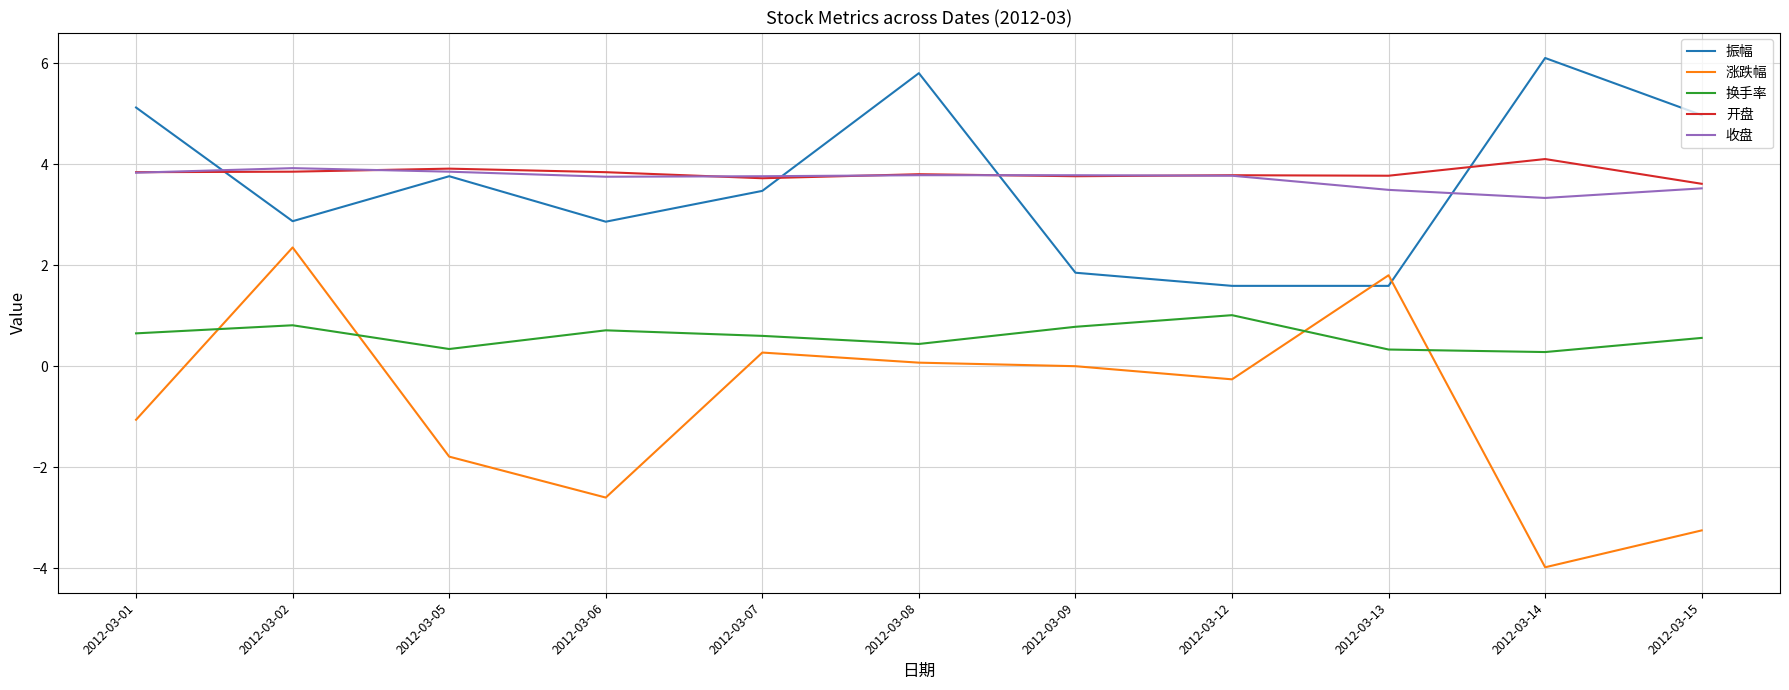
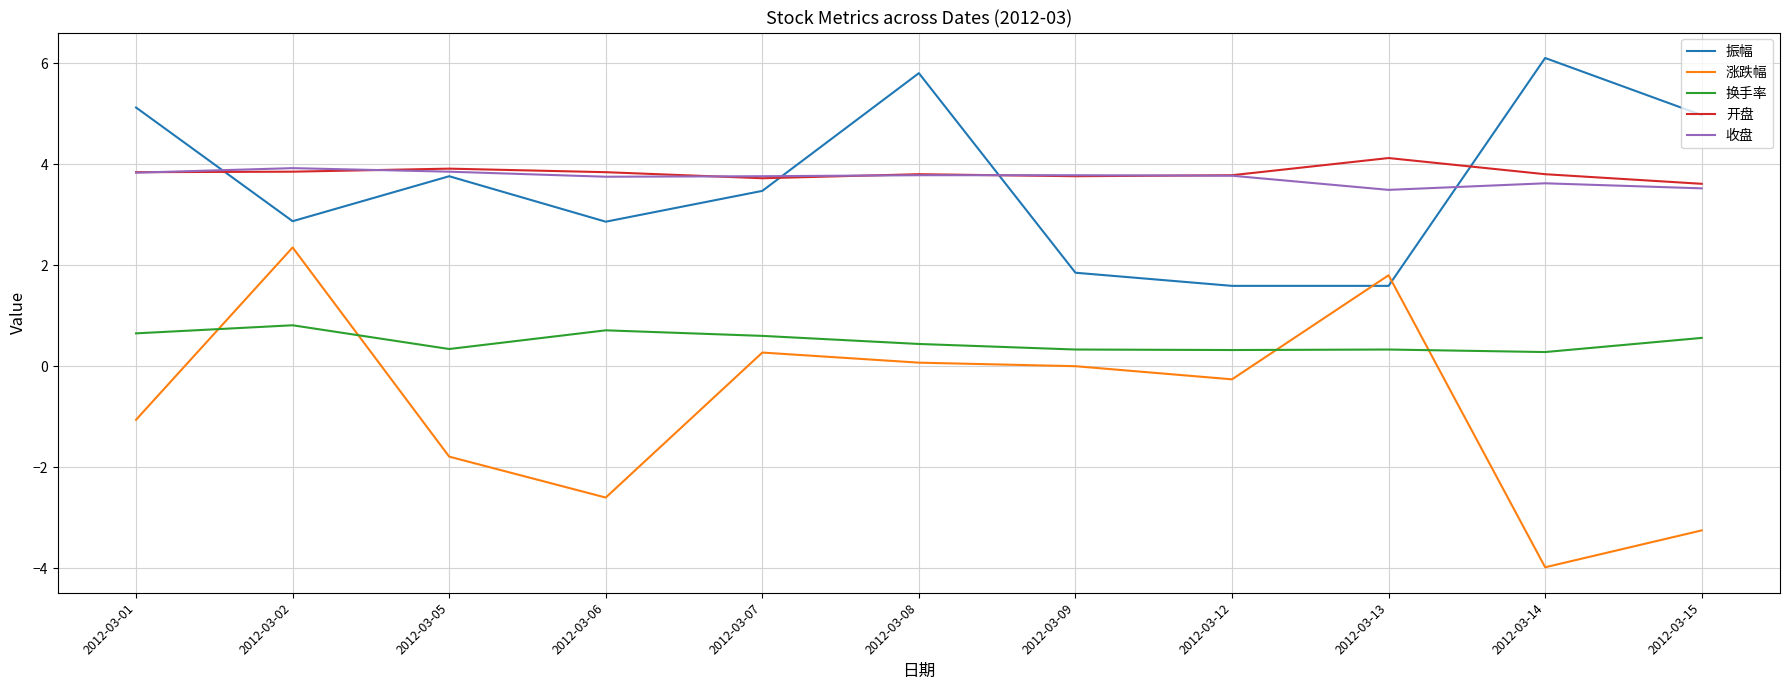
  {
    "振幅": {
      "2012-03-01": 5.1,
      "2012-03-02": 2.9,
      "2012-03-05": 3.8,
      "2012-03-06": 2.9,
      "2012-03-07": 3.5,
      "2012-03-08": 5.8,
      "2012-03-09": 1.9,
      "2012-03-12": 1.6,
      "2012-03-13": 1.6,
      "2012-03-14": 6.1
    },
    "涨跌幅": {
      "2012-03-01": -1.1,
      "2012-03-02": 2.4,
      "2012-03-05": -1.8,
      "2012-03-06": -2.6,
      "2012-03-07": 0.3,
      "2012-03-08": 0.1,
      "2012-03-09": 0.0,
      "2012-03-12": -0.3,
      "2012-03-13": 1.8,
      "2012-03-14": -4.0,
      "2012-03-15": -3.3
    },
    "换手率": {
      "2012-03-01": 0.7,
      "2012-03-02": 0.8,
      "2012-03-05": 0.3,
      "2012-03-06": 0.7,
      "2012-03-07": 0.6,
      "2012-03-08": 0.4,
-     "2012-03-09": 0.8,
-     "2012-03-12": 1.0,
+     "2012-03-09": 0.3,
+     "2012-03-12": 0.3,
      "2012-03-13": 0.3,
      "2012-03-14": 0.3,
      "2012-03-15": 0.6
    },
    "开盘": {
      "2012-03-02": 3.9,
      "2012-03-05": 3.9,
      "2012-03-06": 3.8,
-     "2012-03-13": 3.8,
-     "2012-03-14": 4.1,
+     "2012-03-13": 4.1,
+     "2012-03-14": 3.8,
      "2012-03-15": 3.6
    },
    "收盘": {
      "2012-03-02": 3.9,
      "2012-03-05": 3.9,
      "2012-03-06": 3.8,
      "2012-03-13": 3.5,
-     "2012-03-14": 3.3,
+     "2012-03-14": 3.6,
      "2012-03-15": 3.5
    }
  }
